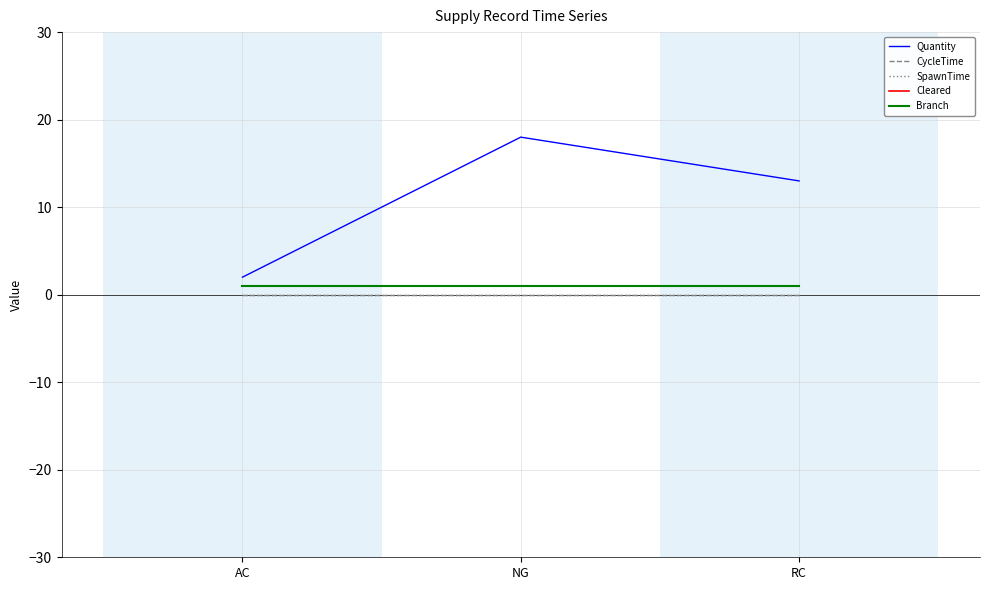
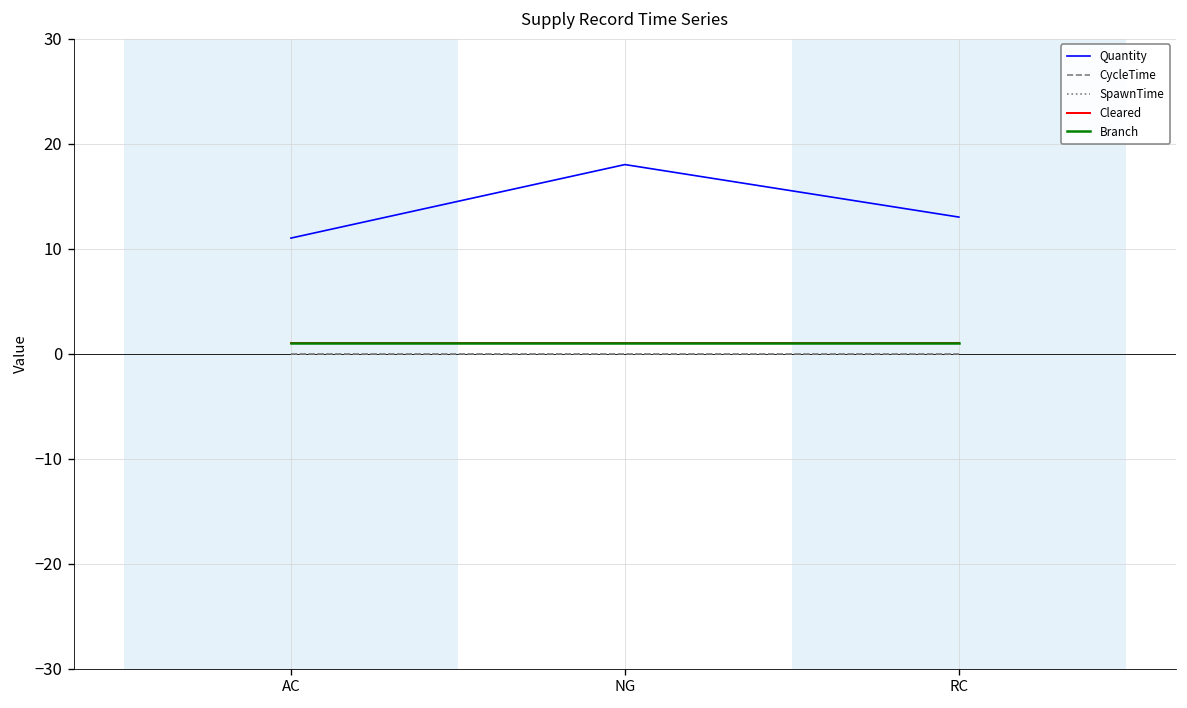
  {
    "Quantity": {
-     "AC": 2,
+     "AC": 11,
      "NG": 18,
      "RC": 13
    },
    "SpawnTime": {
      "AC": 0,
      "NG": 0,
      "RC": 0
    },
    "Branch": {
      "AC": 1,
      "NG": 1,
      "RC": 1
    }
  }
